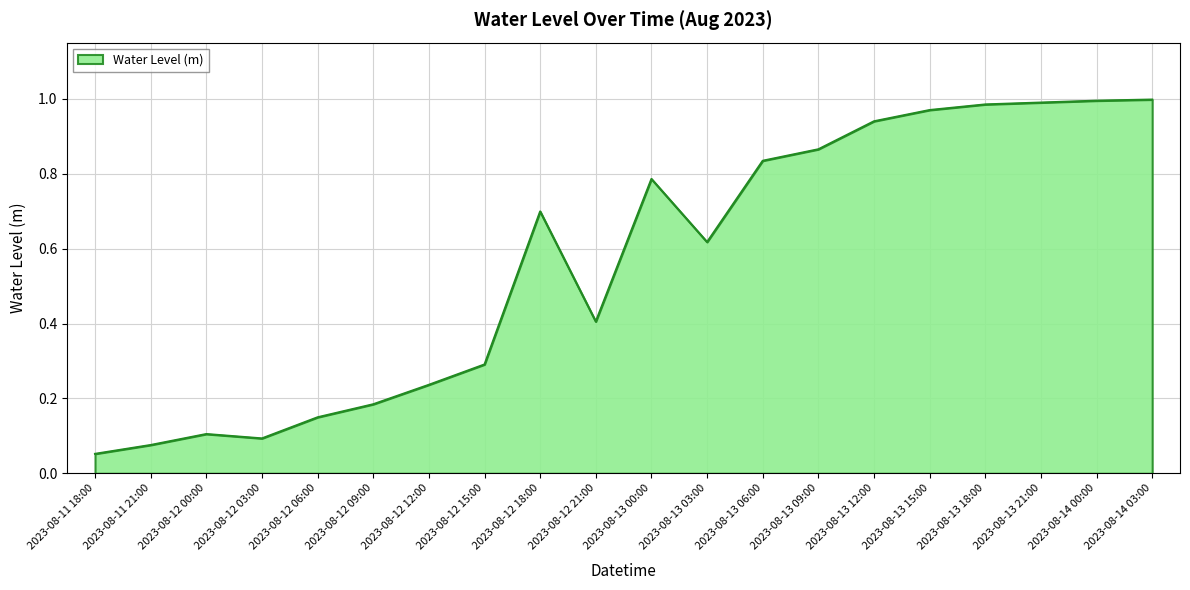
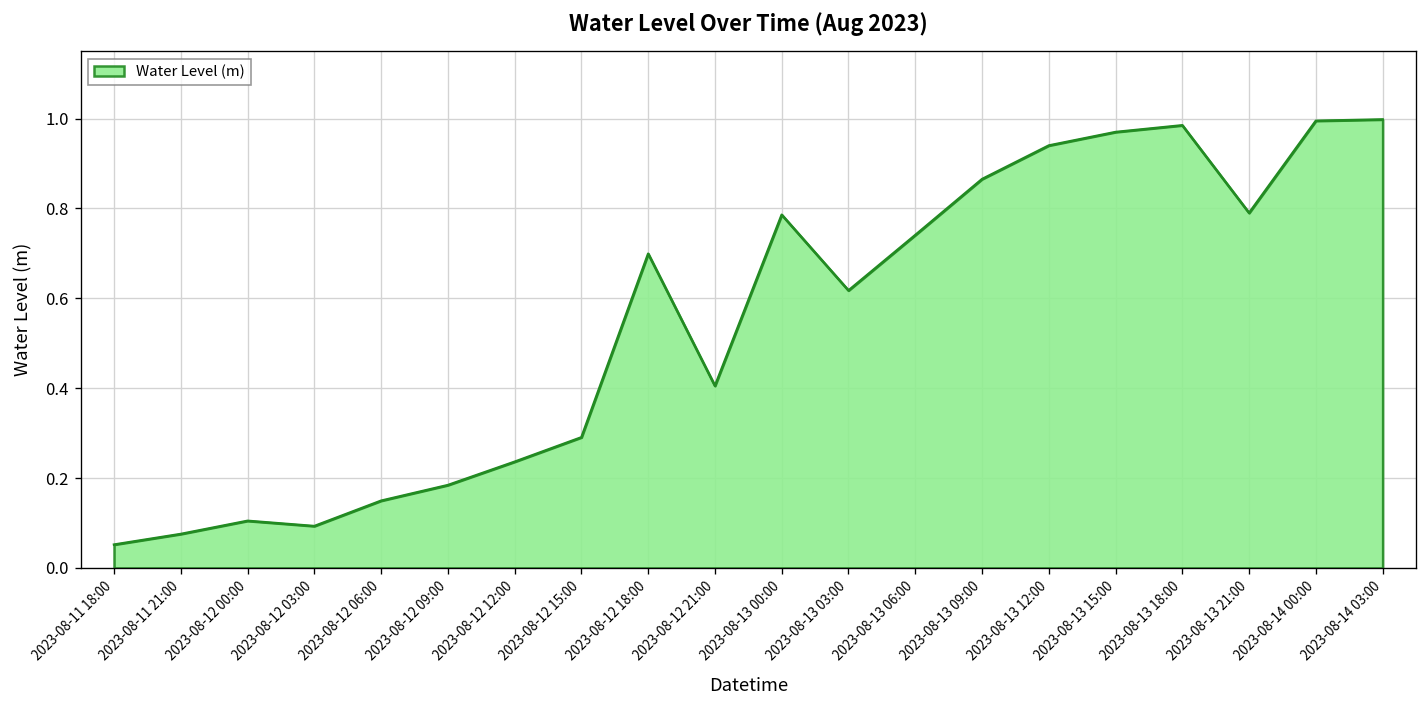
  {
    "2023-08-11 18:00": 0.05,
    "2023-08-11 21:00": 0.08,
    "2023-08-12 00:00": 0.10,
    "2023-08-12 03:00": 0.09,
    "2023-08-12 06:00": 0.15,
    "2023-08-12 09:00": 0.18,
    "2023-08-12 12:00": 0.24,
    "2023-08-12 15:00": 0.29,
    "2023-08-12 18:00": 0.70,
    "2023-08-12 21:00": 0.41,
    "2023-08-13 00:00": 0.79,
    "2023-08-13 03:00": 0.62,
-   "2023-08-13 06:00": 0.83,
+   "2023-08-13 06:00": 0.74,
    "2023-08-13 09:00": 0.87,
    "2023-08-13 12:00": 0.94,
    "2023-08-13 15:00": 0.97,
    "2023-08-13 18:00": 0.99,
-   "2023-08-13 21:00": 0.99,
+   "2023-08-13 21:00": 0.79,
    "2023-08-14 00:00": 1.00,
    "2023-08-14 03:00": 1.00
  }
